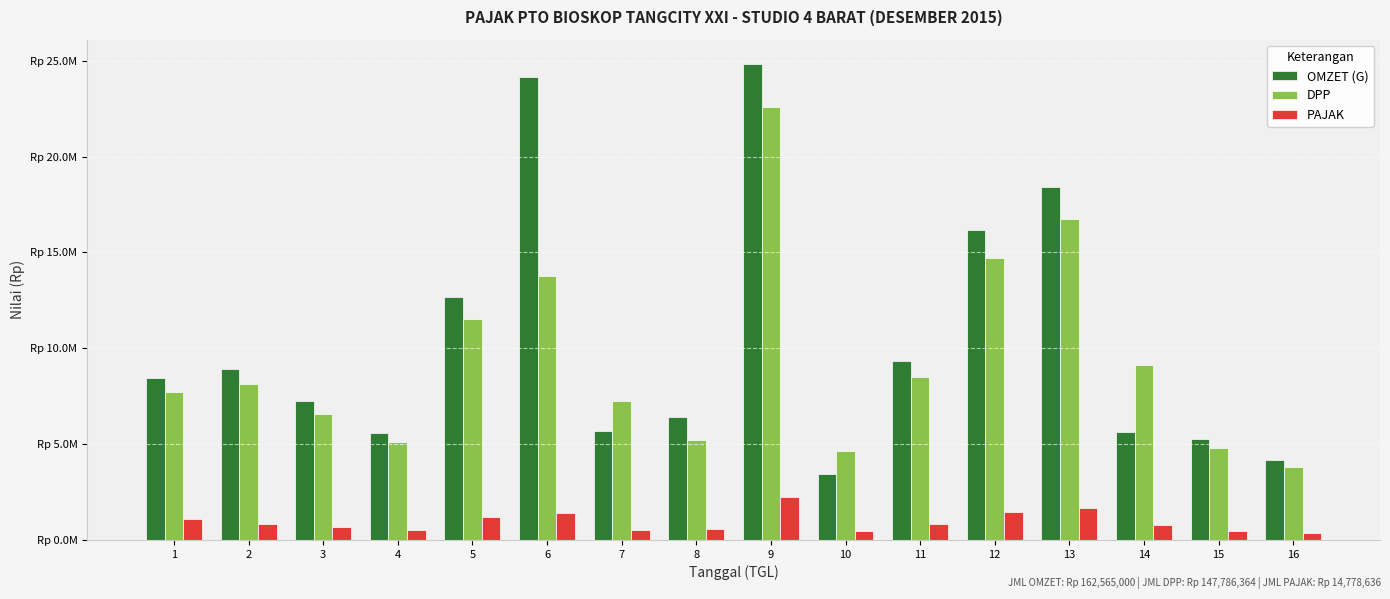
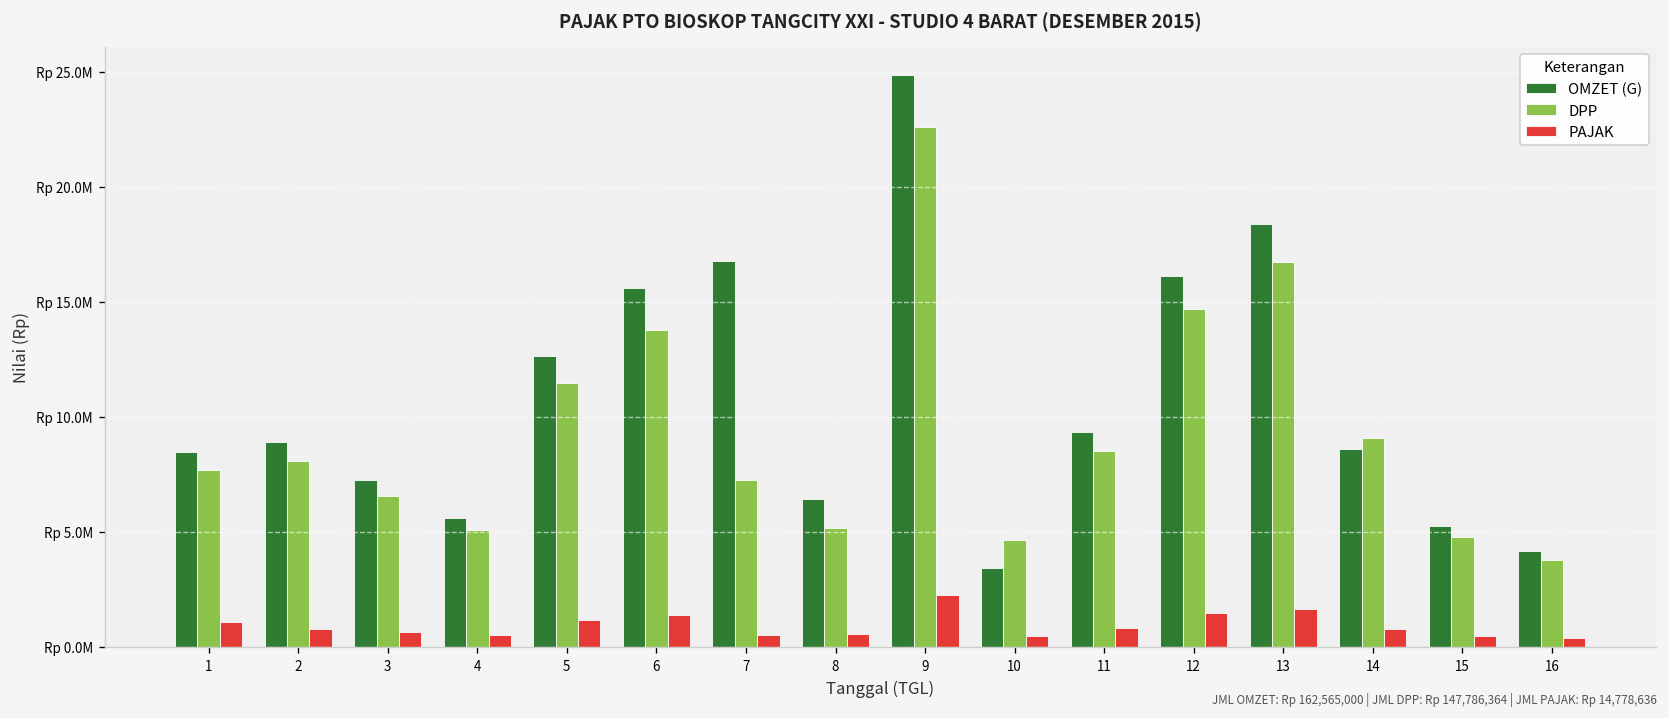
  {
    "OMZET (G)": {
      "1": "Rp 8500000",
      "2": "Rp 8900000",
      "3": "Rp 7200000",
      "4": "Rp 5600000",
      "5": "Rp 12700000",
-     "6": "Rp 24200000",
-     "7": "Rp 5700000",
+     "6": "Rp 15600000",
+     "7": "Rp 16800000",
      "8": "Rp 6400000",
      "9": "Rp 24900000",
      "10": "Rp 3400000",
      "11": "Rp 9400000",
      "12": "Rp 16200000",
      "13": "Rp 18400000",
-     "14": "Rp 5700000",
+     "14": "Rp 8600000",
      "15": "Rp 5300000",
      "16": "Rp 4200000"
    },
    "DPP": {
      "1": "Rp 7700000",
      "2": "Rp 8100000",
      "3": "Rp 6600000",
      "4": "Rp 5100000",
      "5": "Rp 11500000",
      "6": "Rp 13800000",
      "7": "Rp 7300000",
      "8": "Rp 5200000",
      "9": "Rp 22600000",
      "10": "Rp 4600000",
      "11": "Rp 8500000",
      "12": "Rp 14700000",
      "13": "Rp 16700000",
      "14": "Rp 9100000",
      "15": "Rp 4800000",
      "16": "Rp 3800000"
    },
    "PAJAK": {
      "1": "Rp 1100000",
      "2": "Rp 800000",
      "3": "Rp 700000",
      "4": "Rp 500000",
      "5": "Rp 1200000",
      "6": "Rp 1400000",
      "7": "Rp 500000",
      "8": "Rp 600000",
      "9": "Rp 2300000",
      "10": "Rp 500000",
      "11": "Rp 900000",
      "12": "Rp 1500000",
      "13": "Rp 1700000",
      "14": "Rp 800000",
      "15": "Rp 500000",
      "16": "Rp 400000"
    }
  }
